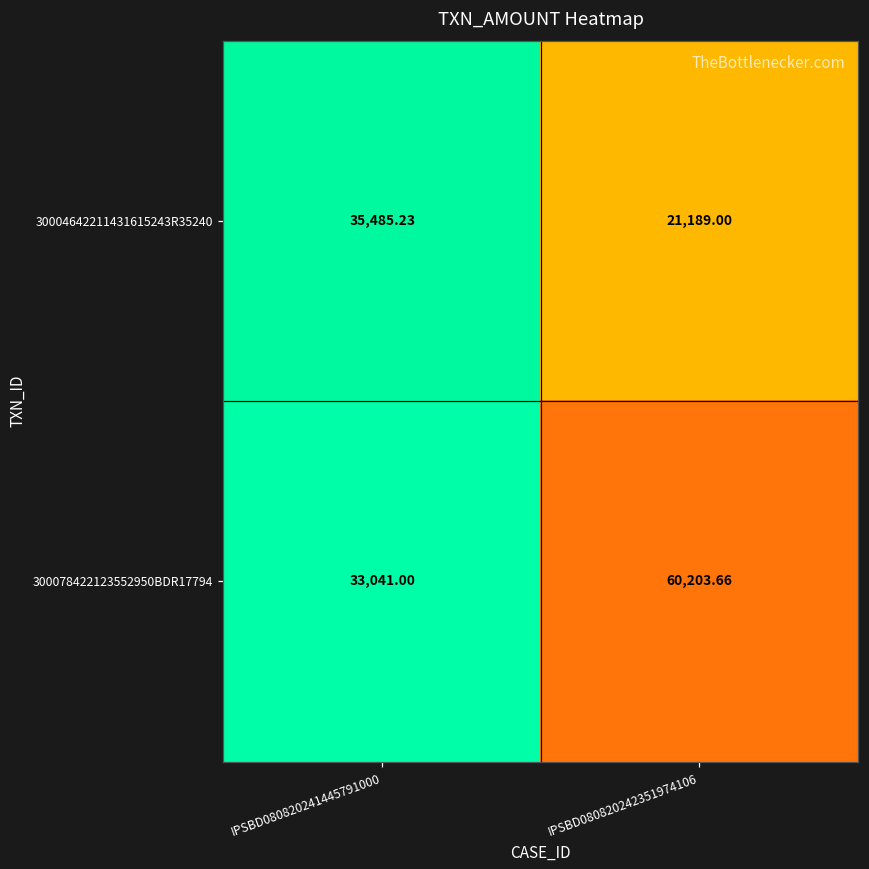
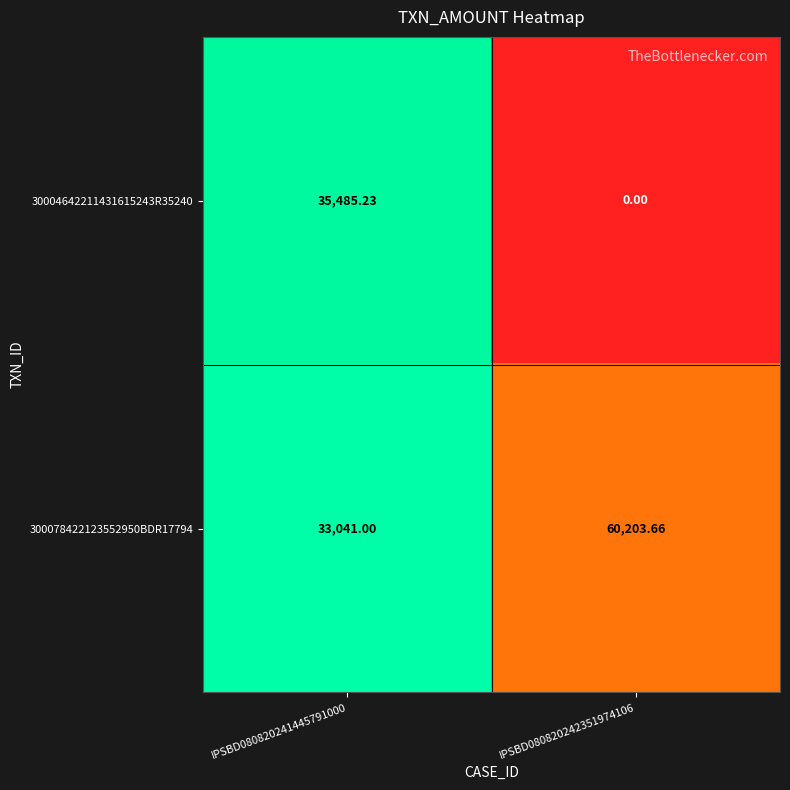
  {
    "30004642211431615243R35240": {
      "IPSBD080820241445791000": "35,485.23",
-     "IPSBD080820242351974106": "21,189.00"
+     "IPSBD080820242351974106": "0.00"
    },
    "300078422123552950BDR17794": {
      "IPSBD080820241445791000": "33,041.00",
      "IPSBD080820242351974106": "60,203.66"
    }
  }
